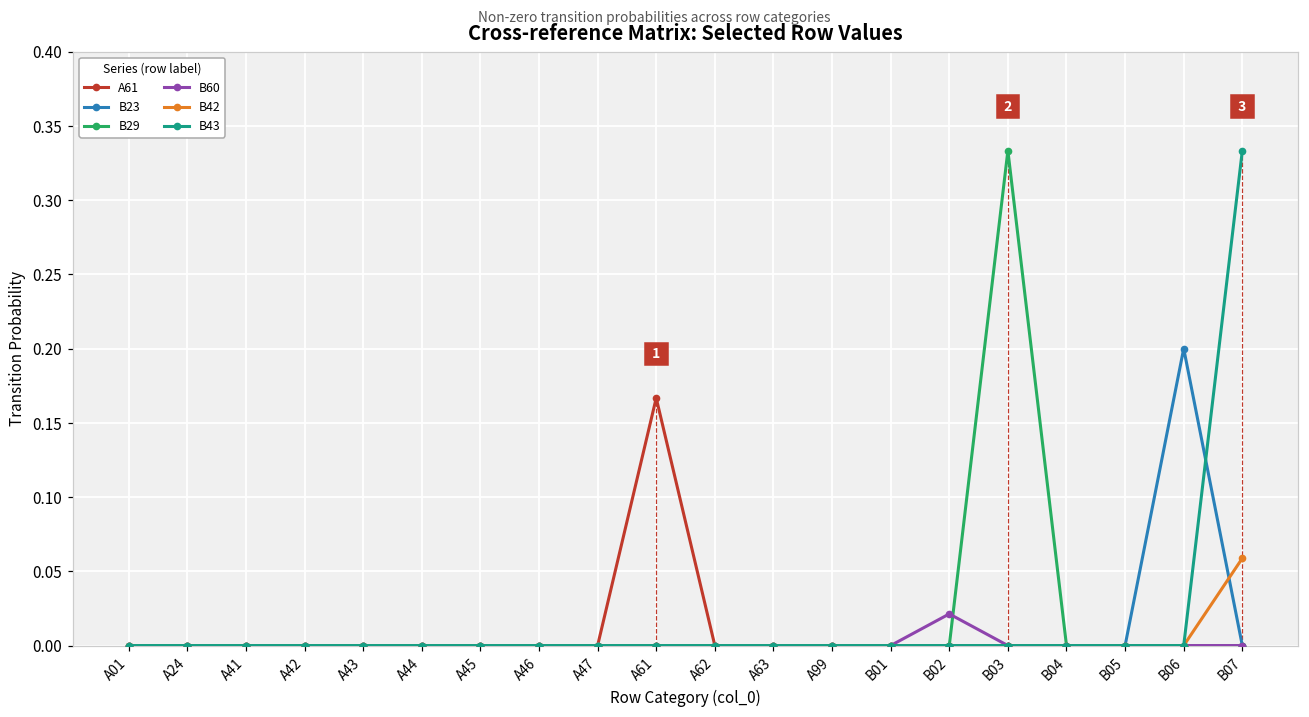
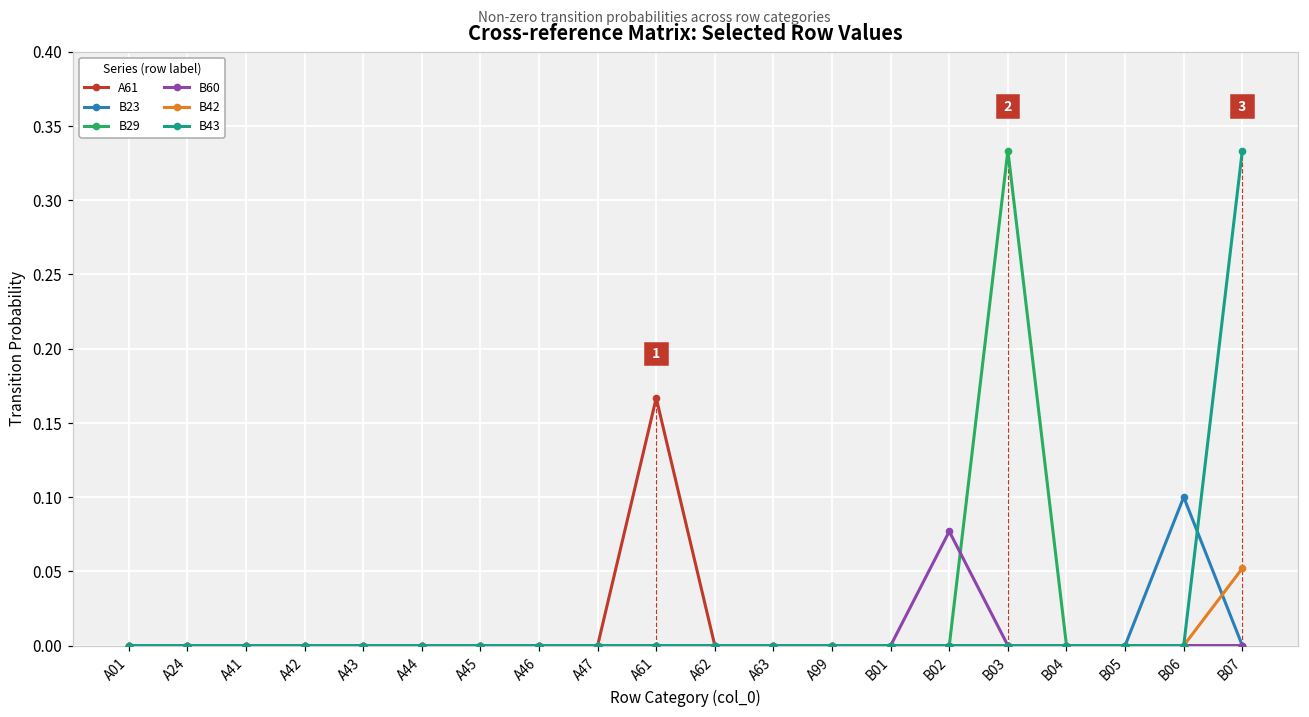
  {
    "B23": {
-     "B06": 0.2
+     "B06": 0.1
    },
    "B60": {
-     "B02": 0.021
+     "B02": 0.077
    },
    "B42": {
-     "B07": 0.059
+     "B07": 0.052
    }
  }
